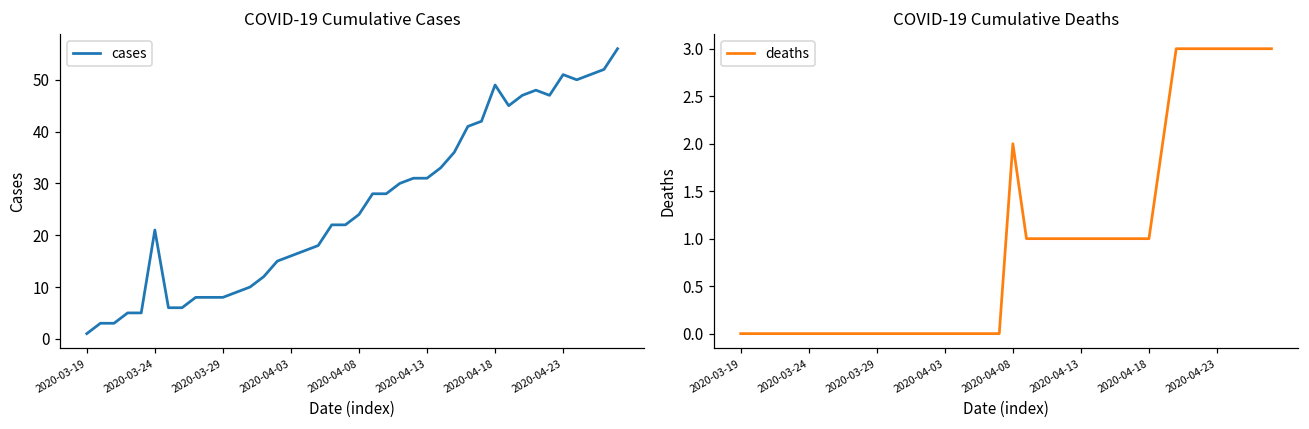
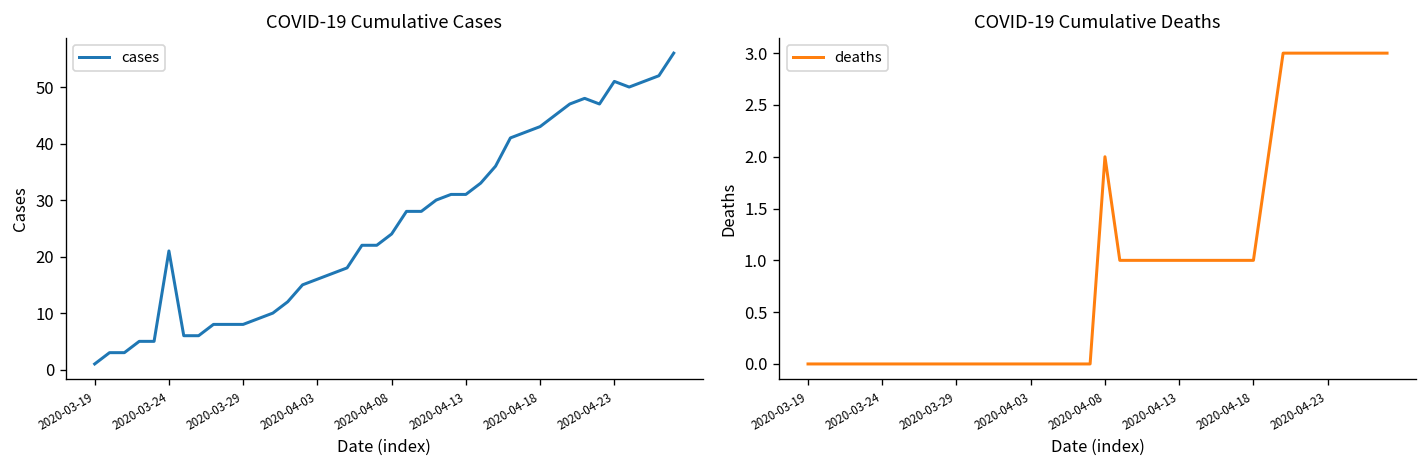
  {
    "COVID-19 Cumulative Cases": {
      "2020-03-19": 1,
      "2020-03-24": 21,
      "2020-03-29": 8,
      "2020-04-03": 16,
      "2020-04-08": 24,
      "2020-04-13": 31,
-     "2020-04-18": 49,
+     "2020-04-18": 43,
      "2020-04-23": 51
    },
    "COVID-19 Cumulative Deaths": {
      "2020-03-19": 0.0,
      "2020-03-24": 0.0,
      "2020-03-29": 0.0,
      "2020-04-03": 0.0,
      "2020-04-08": 2.0,
      "2020-04-13": 1.0,
      "2020-04-18": 1.0,
      "2020-04-23": 3.0
    }
  }
